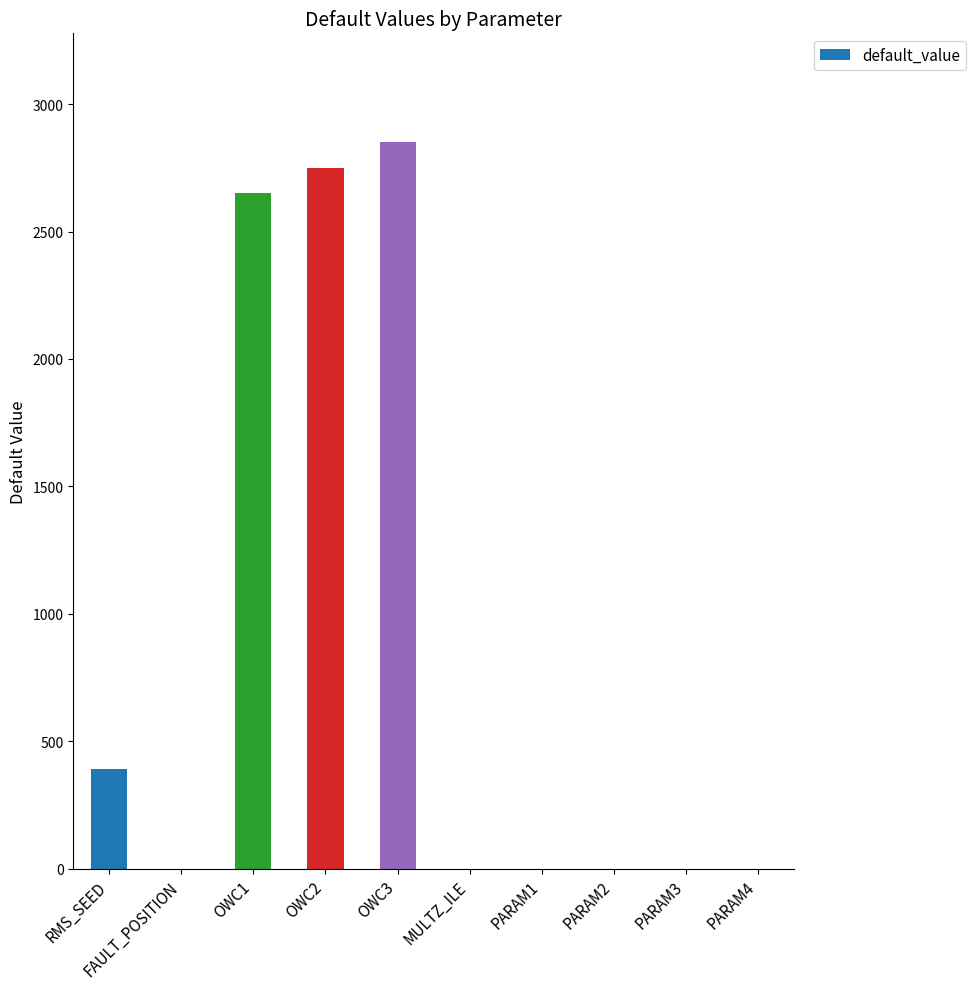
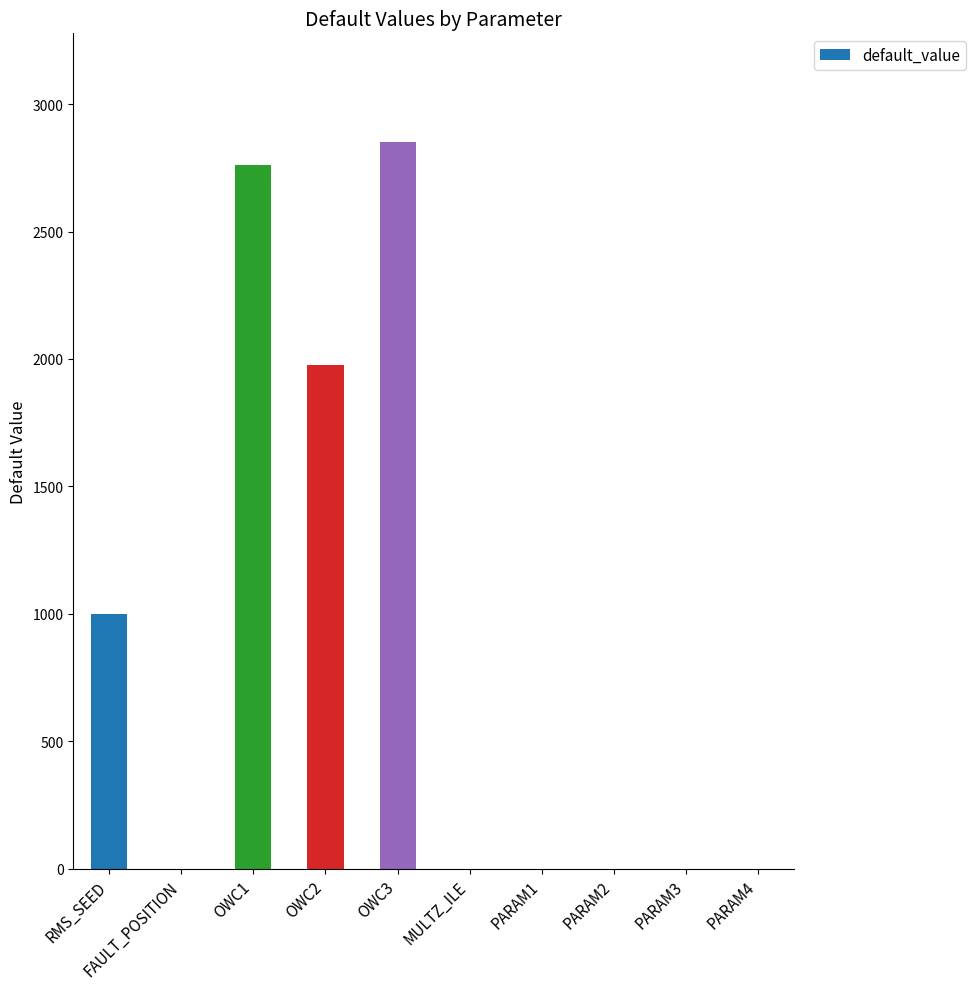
  {
-   "RMS_SEED": 390,
+   "RMS_SEED": 1000,
    "FAULT_POSITION": 0,
-   "OWC1": 2650,
-   "OWC2": 2750,
+   "OWC1": 2760,
+   "OWC2": 1980,
    "OWC3": 2850,
    "PARAM1": 0,
    "PARAM3": 0,
    "PARAM4": 0
  }
